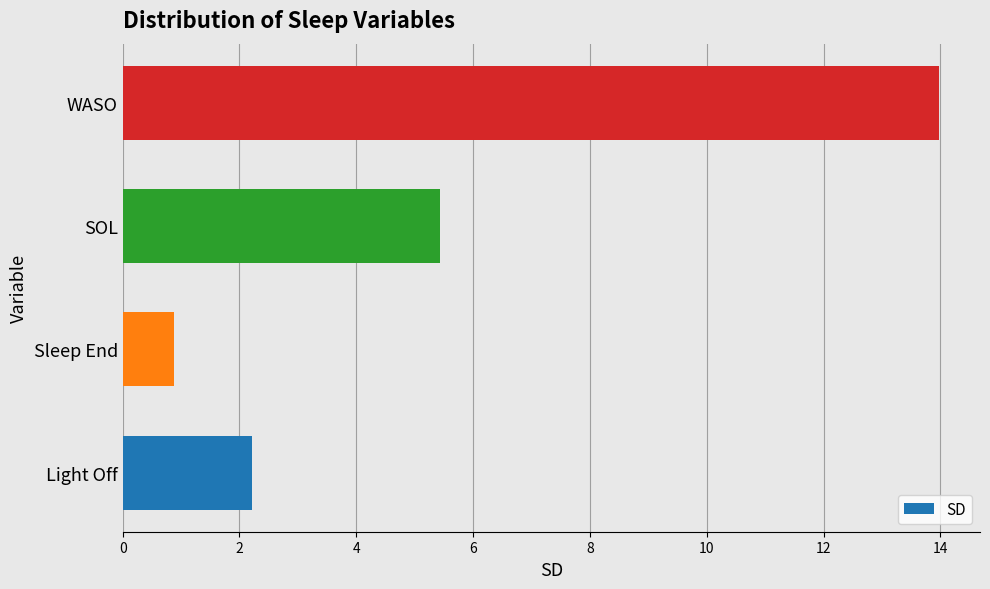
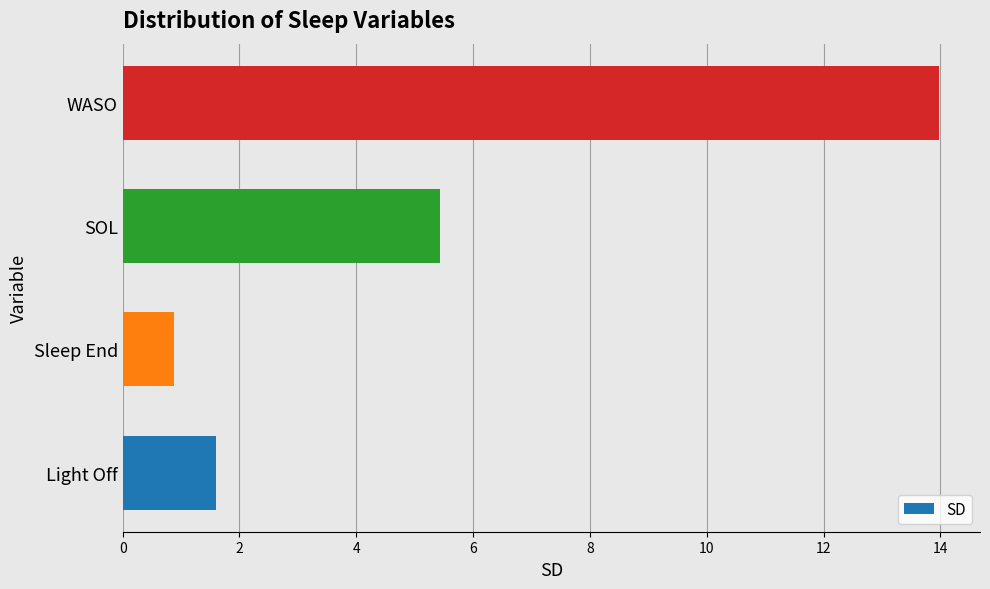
  {
    "WASO": 14.0,
    "SOL": 5.4,
    "Sleep End": 0.9,
-   "Light Off": 2.2
+   "Light Off": 1.6
  }
